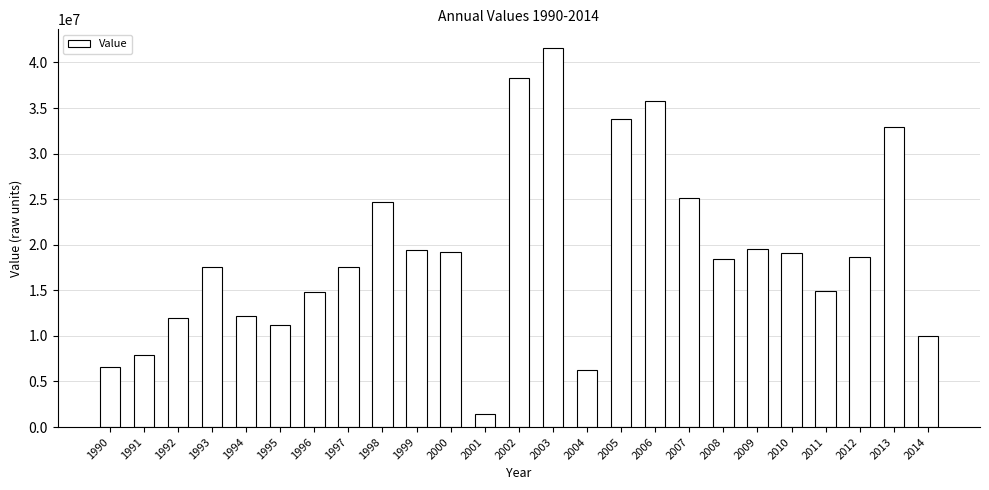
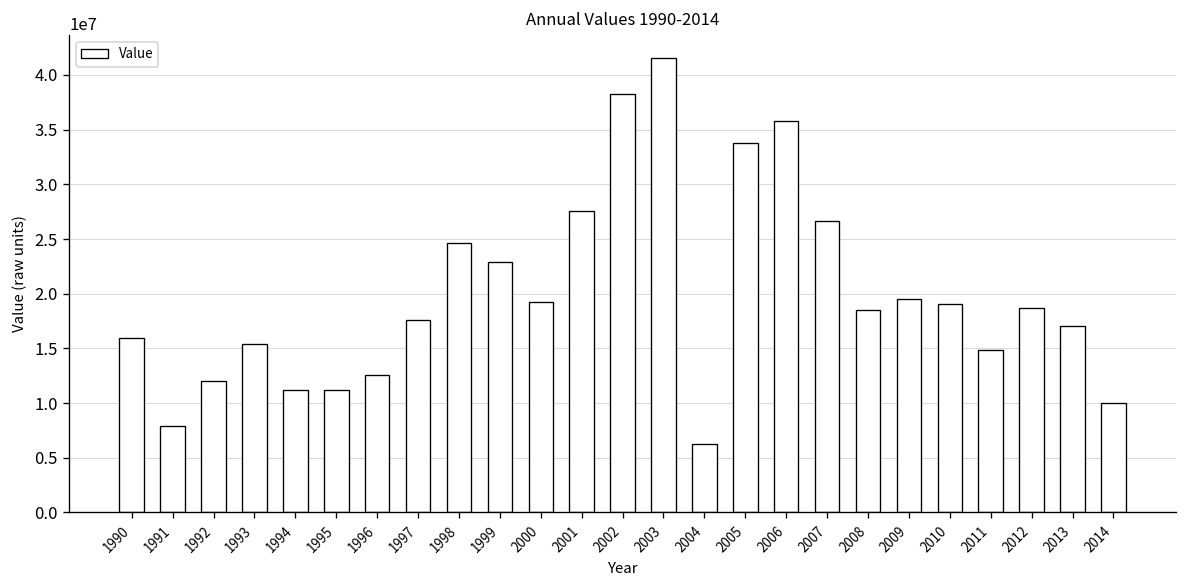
  {
-   "1990": 7000000,
+   "1990": 16000000,
    "1991": 8000000,
    "1992": 12000000,
-   "1993": 18000000,
-   "1994": 12000000,
+   "1993": 15000000,
+   "1994": 11000000,
    "1995": 11000000,
-   "1996": 15000000,
+   "1996": 13000000,
    "1997": 18000000,
    "1998": 25000000,
-   "1999": 19000000,
+   "1999": 23000000,
    "2000": 19000000,
-   "2001": 1000000,
+   "2001": 28000000,
    "2002": 38000000,
    "2003": 42000000,
    "2004": 6000000,
    "2005": 34000000,
    "2006": 36000000,
-   "2007": 25000000,
+   "2007": 27000000,
    "2008": 18000000,
    "2009": 19000000,
    "2010": 19000000,
    "2011": 15000000,
    "2012": 19000000,
-   "2013": 33000000,
+   "2013": 17000000,
    "2014": 10000000
  }
